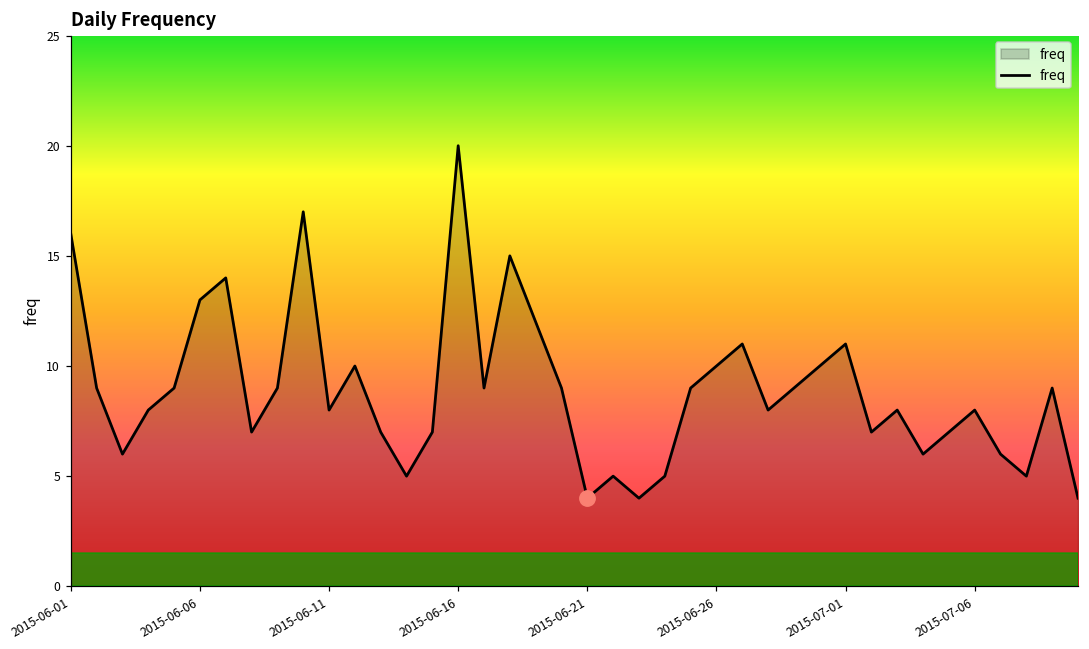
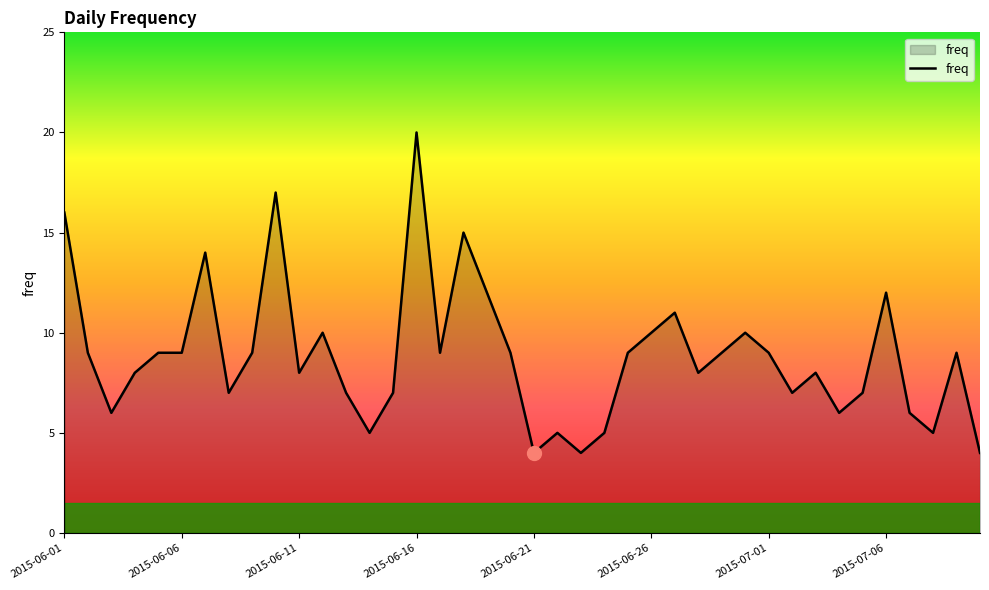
  {
    "freq": {
      "2015-06-01": 16,
-     "2015-06-06": 13,
+     "2015-06-06": 9,
      "2015-06-11": 8,
      "2015-06-16": 20,
      "2015-06-26": 10,
-     "2015-07-01": 11,
-     "2015-07-06": 8
+     "2015-07-01": 9,
+     "2015-07-06": 12
    }
  }
